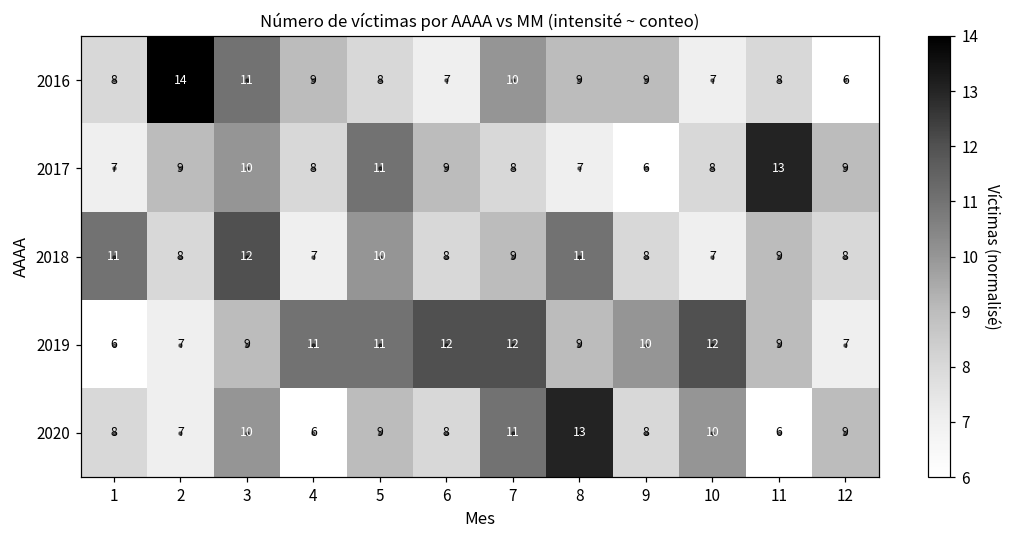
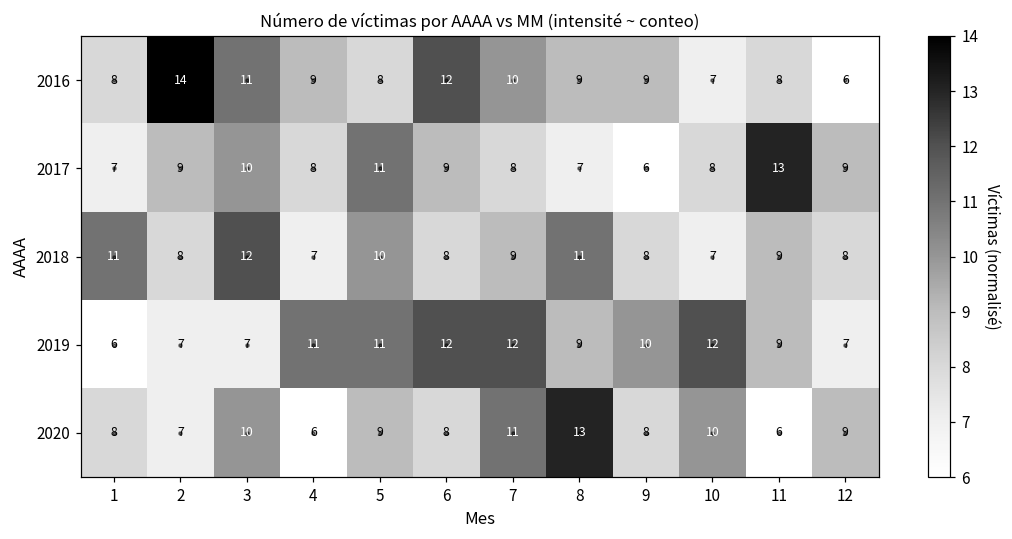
  {
    "2016": {
-     "6": 7
+     "6": 12
    },
    "2019": {
-     "3": 9
+     "3": 7
    }
  }
